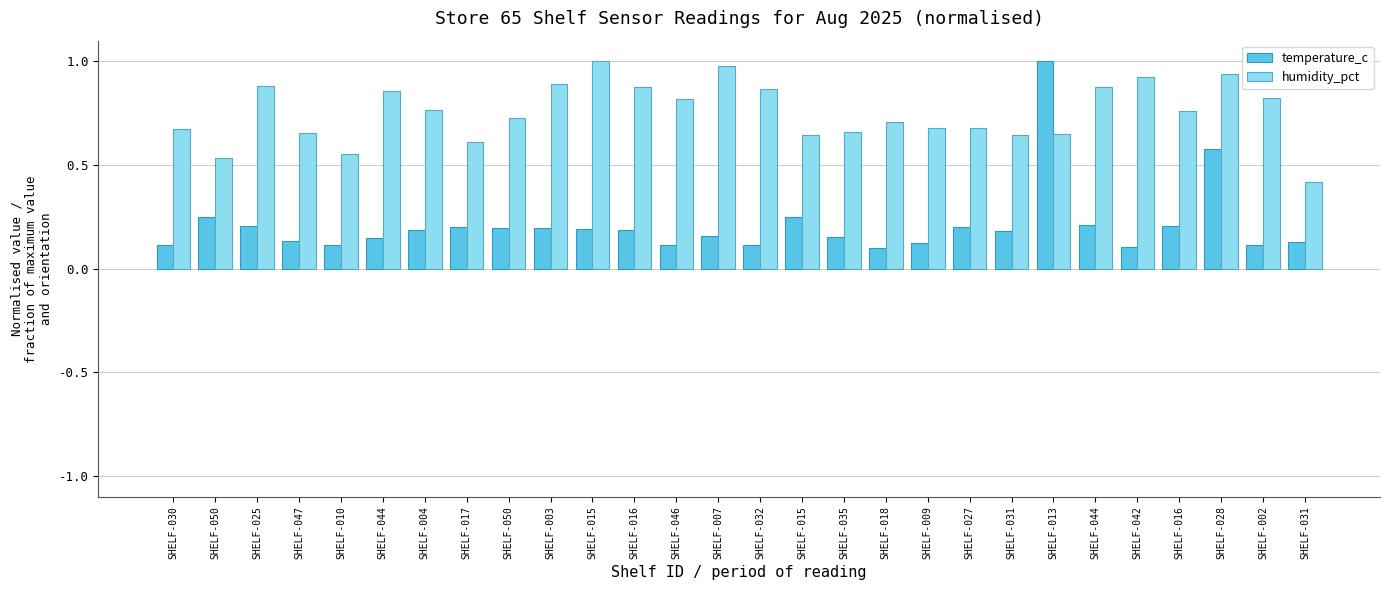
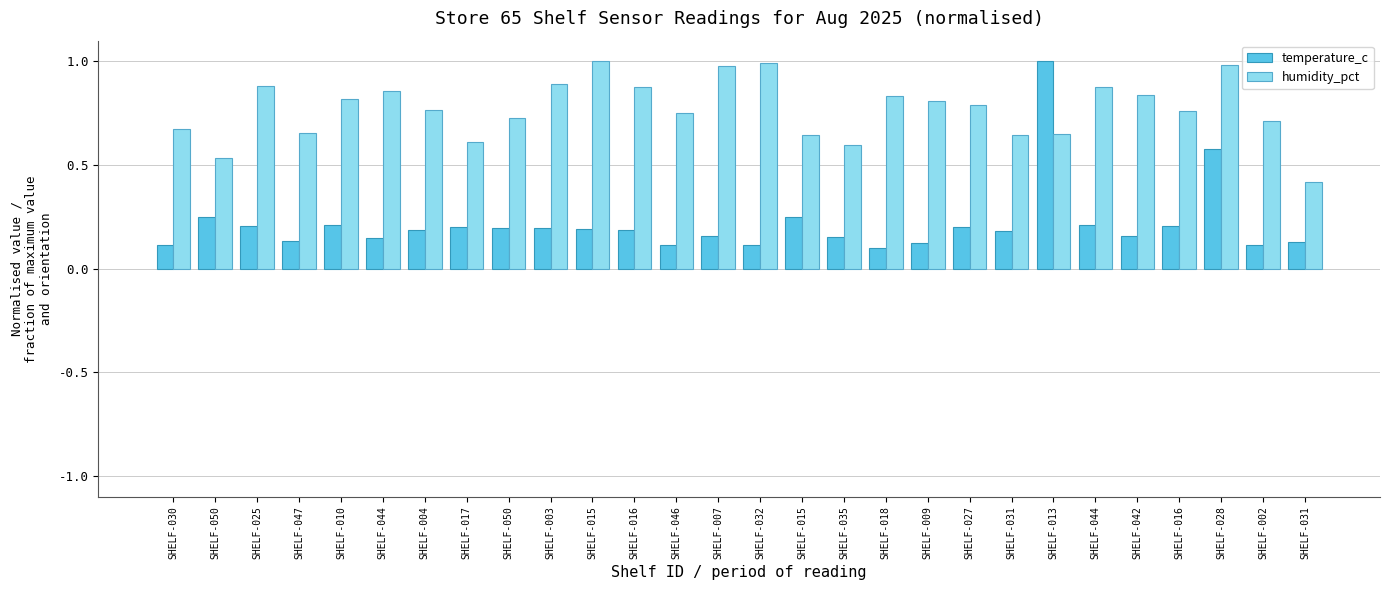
  {
    "temperature_c": {
      "SHELF-030": 0.12,
      "SHELF-025": 0.21,
      "SHELF-047": 0.13,
-     "SHELF-010": 0.12,
+     "SHELF-010": 0.21,
      "SHELF-004": 0.18,
      "SHELF-017": 0.20,
      "SHELF-003": 0.20,
      "SHELF-046": 0.11,
      "SHELF-007": 0.16,
      "SHELF-032": 0.12,
      "SHELF-035": 0.15,
      "SHELF-018": 0.10,
      "SHELF-009": 0.12,
      "SHELF-027": 0.20,
      "SHELF-013": 1.00,
-     "SHELF-042": 0.11,
+     "SHELF-042": 0.16,
      "SHELF-028": 0.58,
      "SHELF-002": 0.12
    },
    "humidity_pct": {
      "SHELF-030": 0.68,
      "SHELF-025": 0.88,
      "SHELF-047": 0.66,
-     "SHELF-010": 0.55,
+     "SHELF-010": 0.82,
      "SHELF-004": 0.77,
      "SHELF-017": 0.61,
      "SHELF-003": 0.89,
-     "SHELF-046": 0.82,
+     "SHELF-046": 0.75,
      "SHELF-007": 0.98,
-     "SHELF-032": 0.87,
-     "SHELF-035": 0.66,
-     "SHELF-018": 0.71,
-     "SHELF-009": 0.68,
-     "SHELF-027": 0.68,
+     "SHELF-032": 0.99,
+     "SHELF-035": 0.60,
+     "SHELF-018": 0.83,
+     "SHELF-009": 0.81,
+     "SHELF-027": 0.79,
      "SHELF-013": 0.65,
-     "SHELF-042": 0.92,
-     "SHELF-028": 0.94,
-     "SHELF-002": 0.82
+     "SHELF-042": 0.84,
+     "SHELF-028": 0.98,
+     "SHELF-002": 0.71
    }
  }
